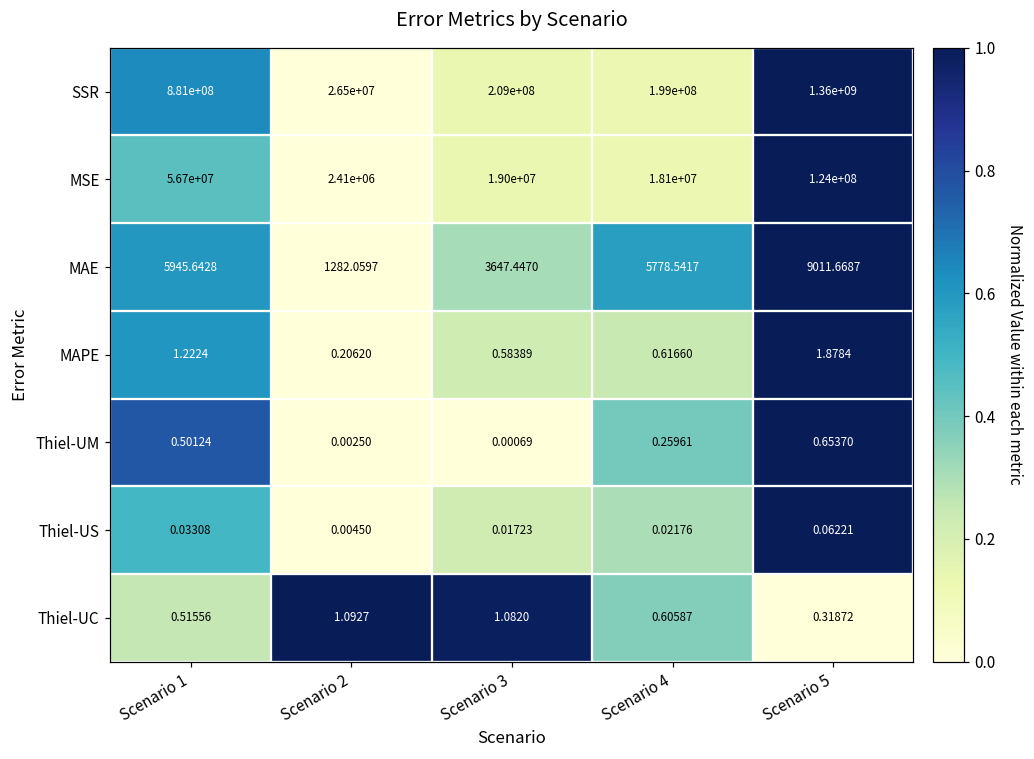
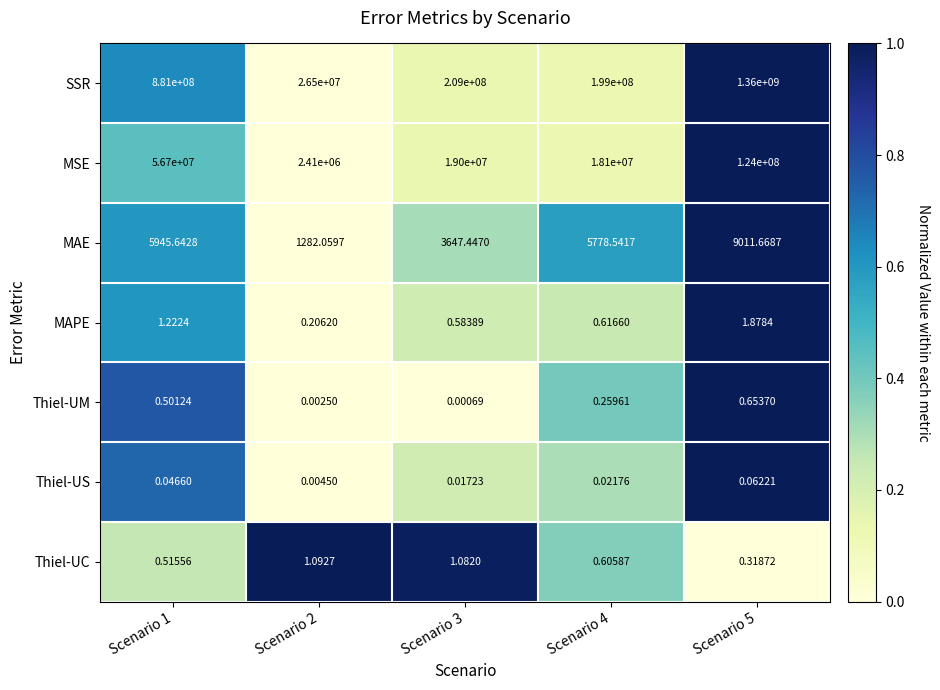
  {
    "SSR": {
      "Scenario 1": "8.81e+08",
      "Scenario 2": "2.65e+07",
      "Scenario 3": "2.09e+08",
      "Scenario 4": "1.99e+08",
      "Scenario 5": "1.36e+09"
    },
    "MSE": {
      "Scenario 1": "5.67e+07",
      "Scenario 2": "2.41e+06",
      "Scenario 3": "1.90e+07",
      "Scenario 4": "1.81e+07",
      "Scenario 5": "1.24e+08"
    },
    "MAE": {
      "Scenario 1": "5945.6428",
      "Scenario 2": "1282.0597",
      "Scenario 3": "3647.4470",
      "Scenario 4": "5778.5417",
      "Scenario 5": "9011.6687"
    },
    "MAPE": {
      "Scenario 1": "1.2224",
      "Scenario 2": "0.20620",
      "Scenario 3": "0.58389",
      "Scenario 4": "0.61660",
      "Scenario 5": "1.8784"
    },
    "Thiel-UM": {
      "Scenario 1": "0.50124",
      "Scenario 2": "0.00250",
      "Scenario 3": "0.00069",
      "Scenario 4": "0.25961",
      "Scenario 5": "0.65370"
    },
    "Thiel-US": {
-     "Scenario 1": "0.03308",
+     "Scenario 1": "0.04660",
      "Scenario 2": "0.00450",
      "Scenario 3": "0.01723",
      "Scenario 4": "0.02176",
      "Scenario 5": "0.06221"
    },
    "Thiel-UC": {
      "Scenario 1": "0.51556",
      "Scenario 2": "1.0927",
      "Scenario 3": "1.0820",
      "Scenario 4": "0.60587",
      "Scenario 5": "0.31872"
    }
  }
